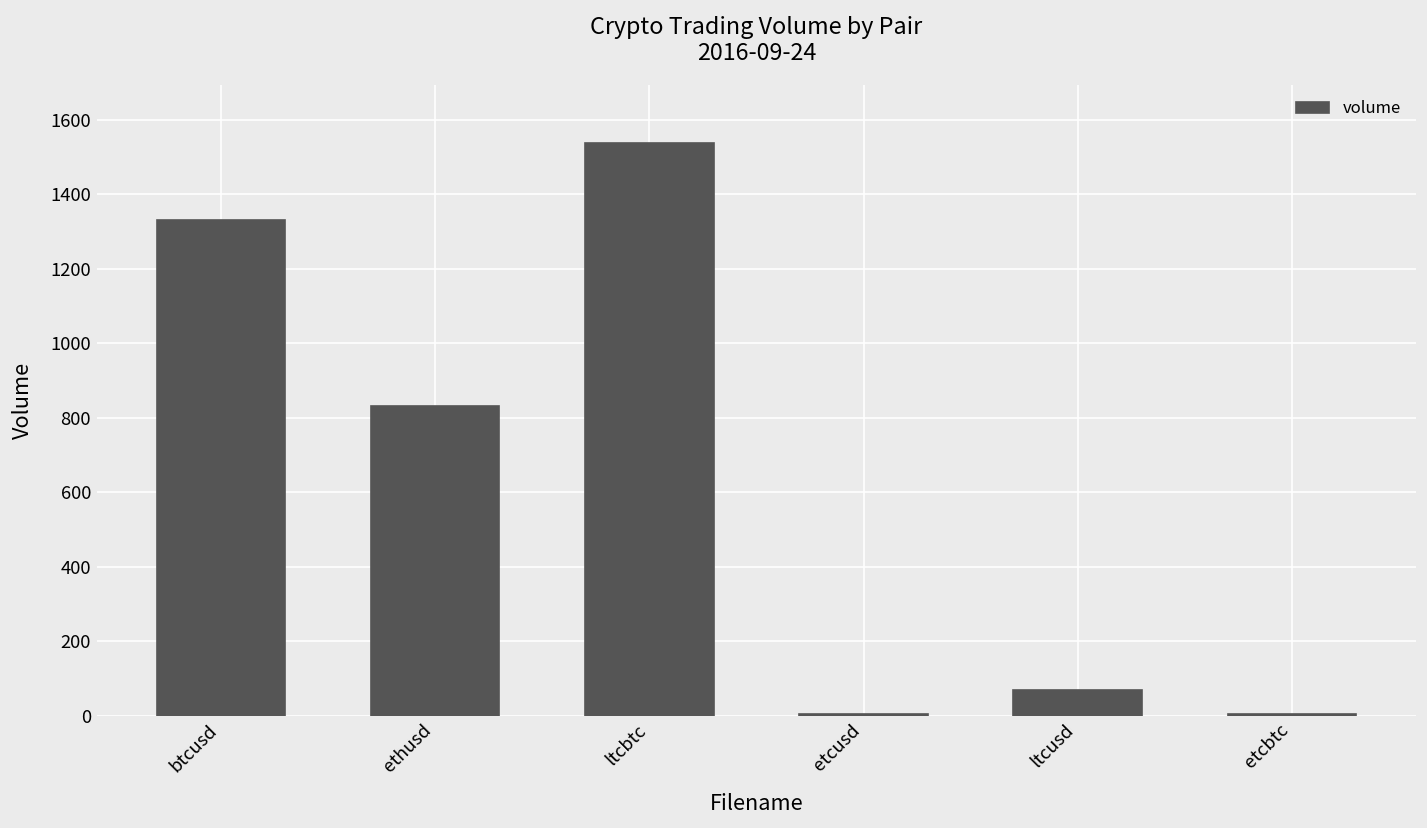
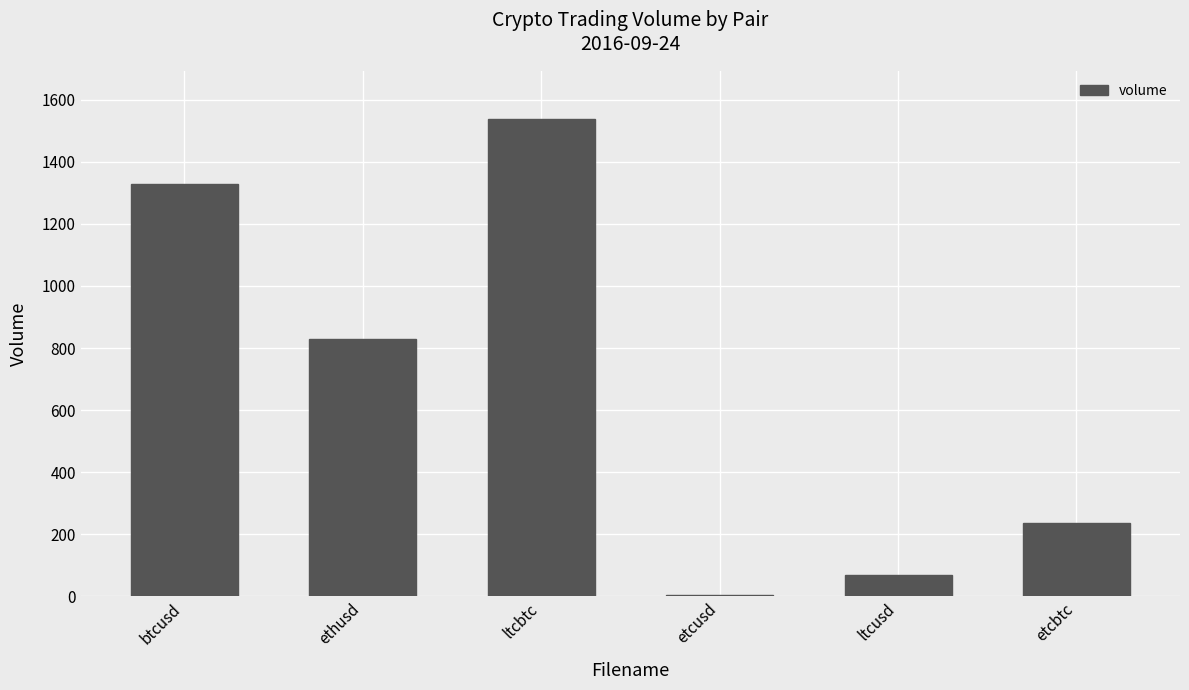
  {
    "btcusd": 1330,
    "ethusd": 830,
    "ltcbtc": 1540,
    "ltcusd": 70,
-   "etcbtc": 10
+   "etcbtc": 240
  }
